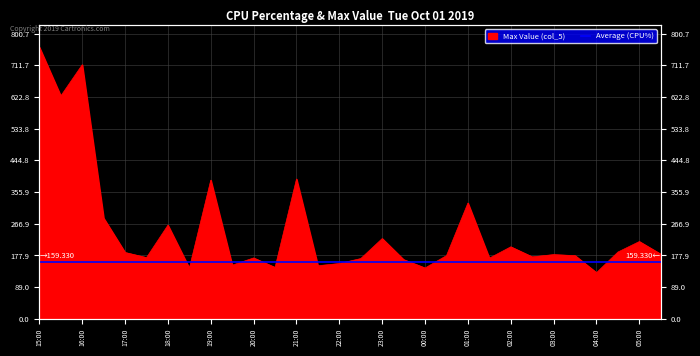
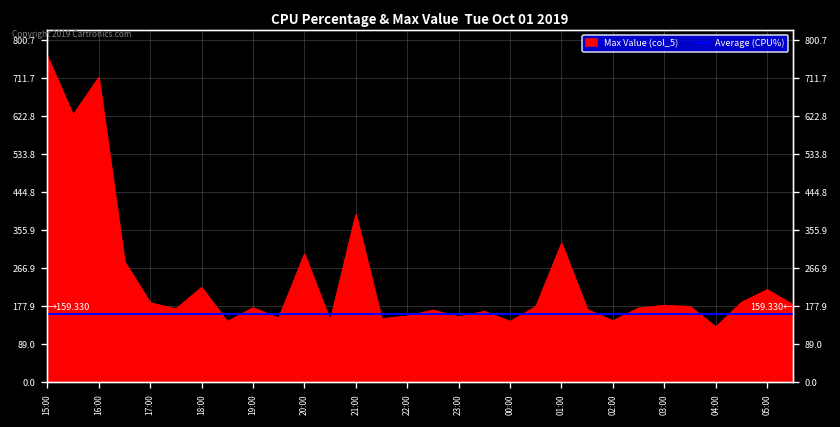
  {
    "15:00": 760,
    "16:00": 710,
    "17:00": 190,
-   "18:00": 260,
-   "19:00": 390,
-   "20:00": 170,
+   "18:00": 220,
+   "19:00": 170,
+   "20:00": 300,
    "21:00": 390,
    "22:00": 160,
-   "23:00": 230,
+   "23:00": 150,
    "00:00": 140,
    "01:00": 320,
-   "02:00": 200,
+   "02:00": 140,
    "03:00": 180,
    "04:00": 130,
    "05:00": 220
  }
